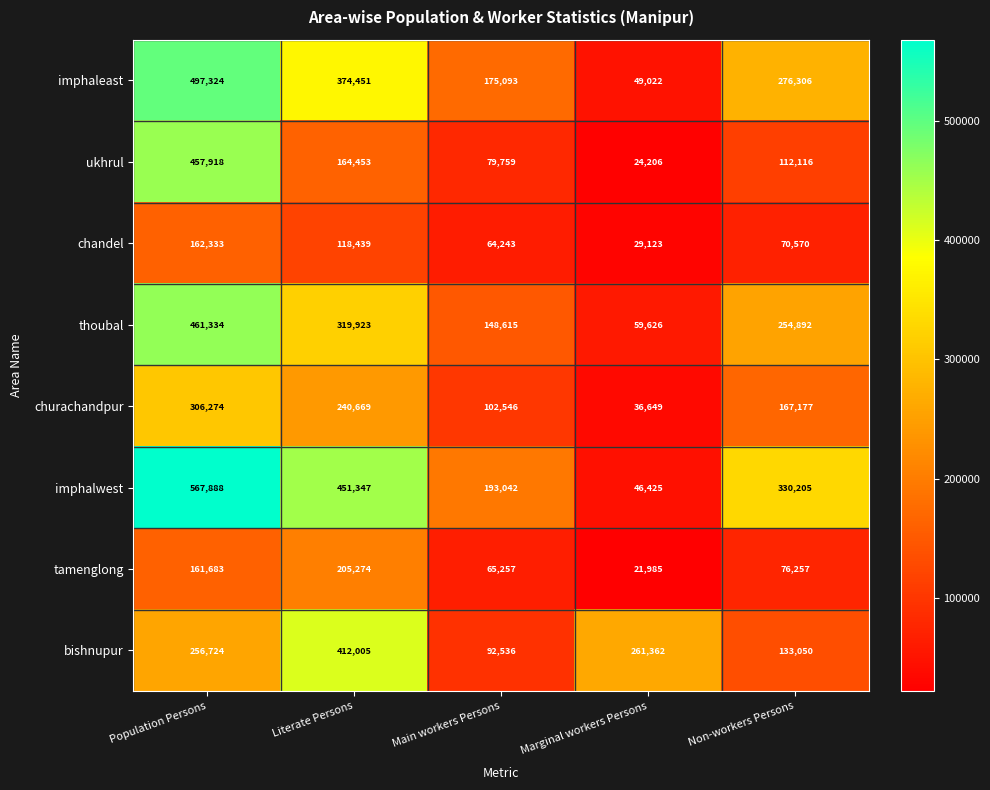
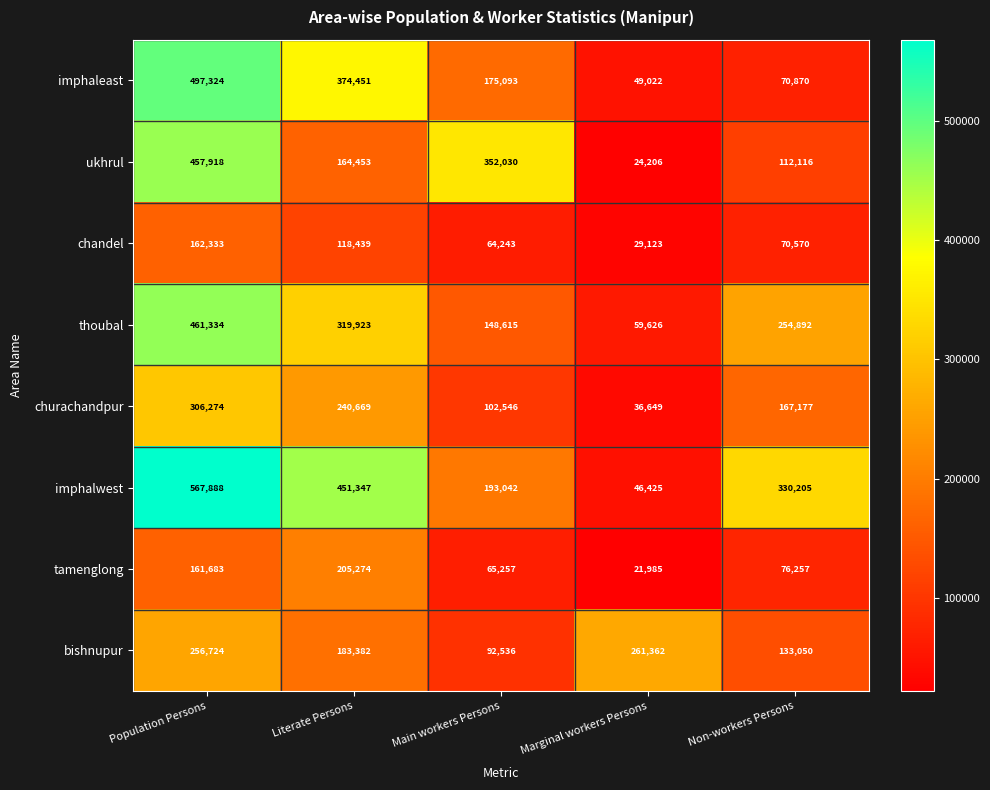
  {
    "imphaleast": {
      "Population Persons": "497,324",
      "Literate Persons": "374,451",
      "Main workers Persons": "175,093",
      "Marginal workers Persons": "49,022",
-     "Non-workers Persons": "276,306"
+     "Non-workers Persons": "70,870"
    },
    "ukhrul": {
      "Population Persons": "457,918",
      "Literate Persons": "164,453",
-     "Main workers Persons": "79,759",
+     "Main workers Persons": "352,030",
      "Marginal workers Persons": "24,206",
      "Non-workers Persons": "112,116"
    },
    "chandel": {
      "Population Persons": "162,333",
      "Literate Persons": "118,439",
      "Main workers Persons": "64,243",
      "Marginal workers Persons": "29,123",
      "Non-workers Persons": "70,570"
    },
    "thoubal": {
      "Population Persons": "461,334",
      "Literate Persons": "319,923",
      "Main workers Persons": "148,615",
      "Marginal workers Persons": "59,626",
      "Non-workers Persons": "254,892"
    },
    "churachandpur": {
      "Population Persons": "306,274",
      "Literate Persons": "240,669",
      "Main workers Persons": "102,546",
      "Marginal workers Persons": "36,649",
      "Non-workers Persons": "167,177"
    },
    "imphalwest": {
      "Population Persons": "567,888",
      "Literate Persons": "451,347",
      "Main workers Persons": "193,042",
      "Marginal workers Persons": "46,425",
      "Non-workers Persons": "330,205"
    },
    "tamenglong": {
      "Population Persons": "161,683",
      "Literate Persons": "205,274",
      "Main workers Persons": "65,257",
      "Marginal workers Persons": "21,985",
      "Non-workers Persons": "76,257"
    },
    "bishnupur": {
      "Population Persons": "256,724",
-     "Literate Persons": "412,005",
+     "Literate Persons": "183,382",
      "Main workers Persons": "92,536",
      "Marginal workers Persons": "261,362",
      "Non-workers Persons": "133,050"
    }
  }
